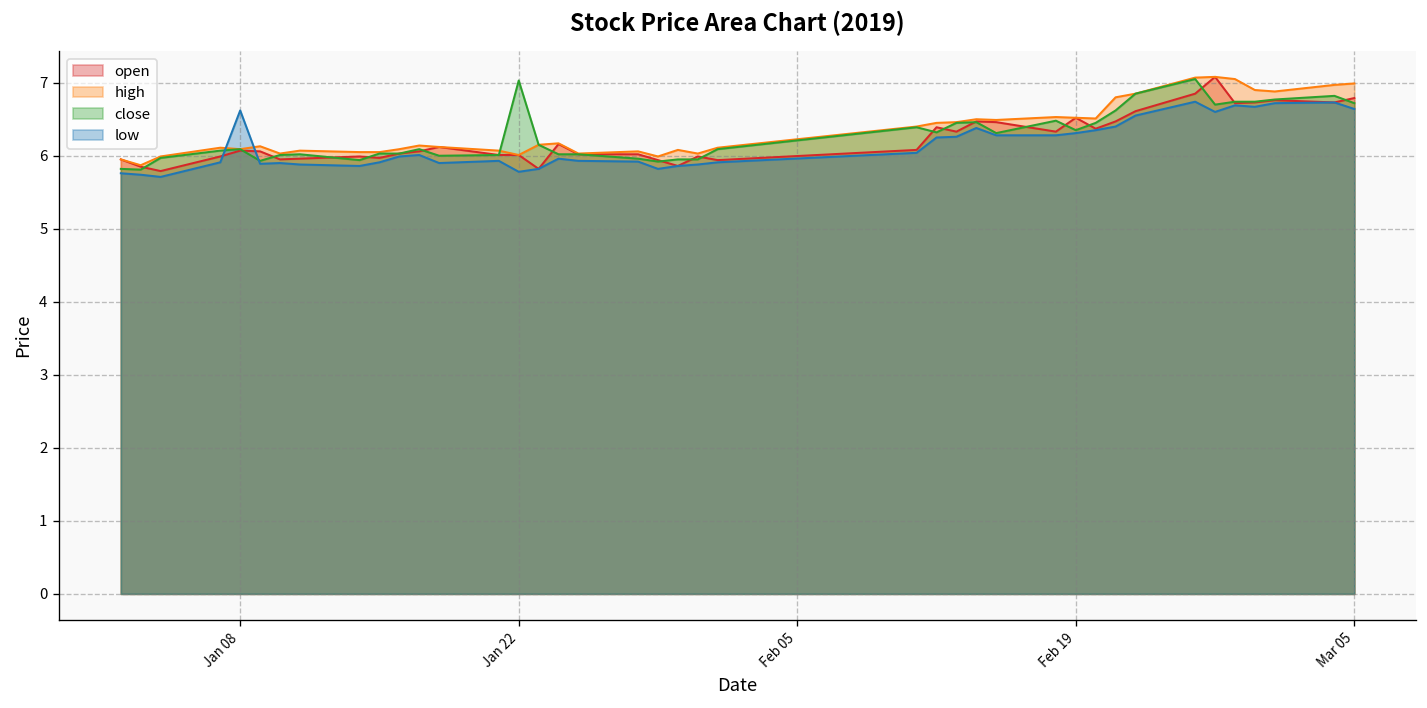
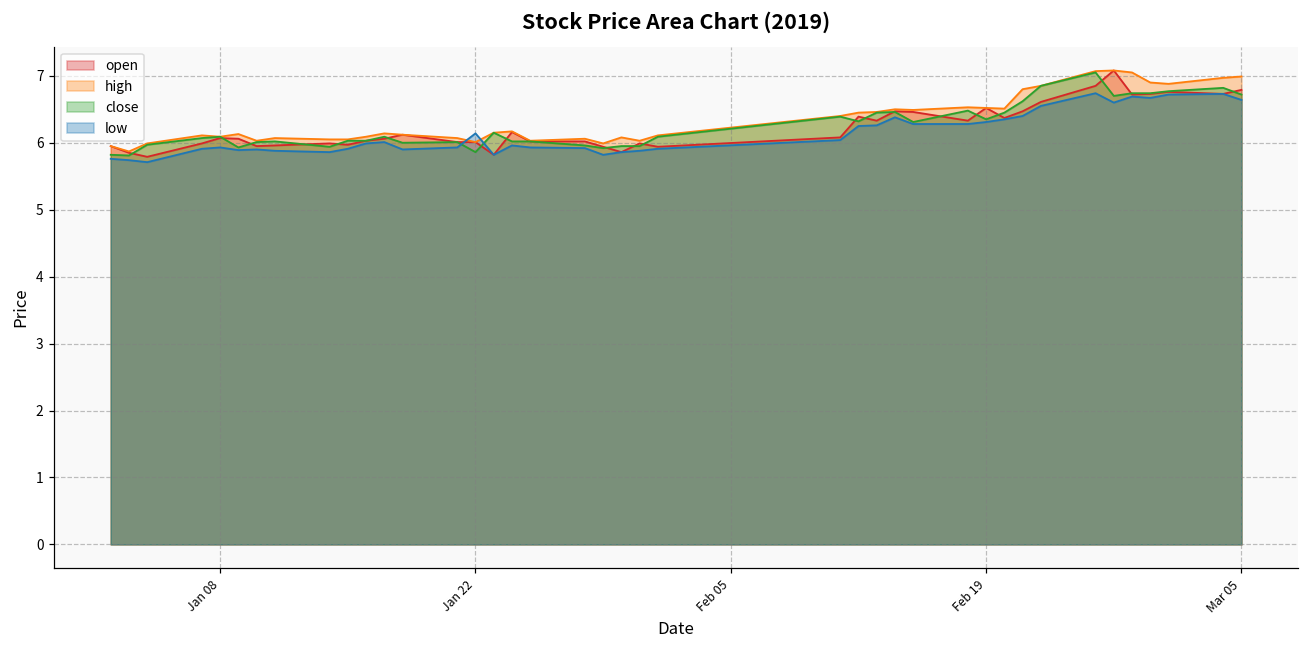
  {
    "close": {
-     "Jan 22": 7.0,
+     "Jan 22": 5.9,
      "Mar 05": 6.7
    },
    "low": {
-     "Jan 08": 6.6,
-     "Jan 22": 5.8,
+     "Jan 08": 5.9,
+     "Jan 22": 6.1,
      "Mar 05": 6.6
    }
  }
